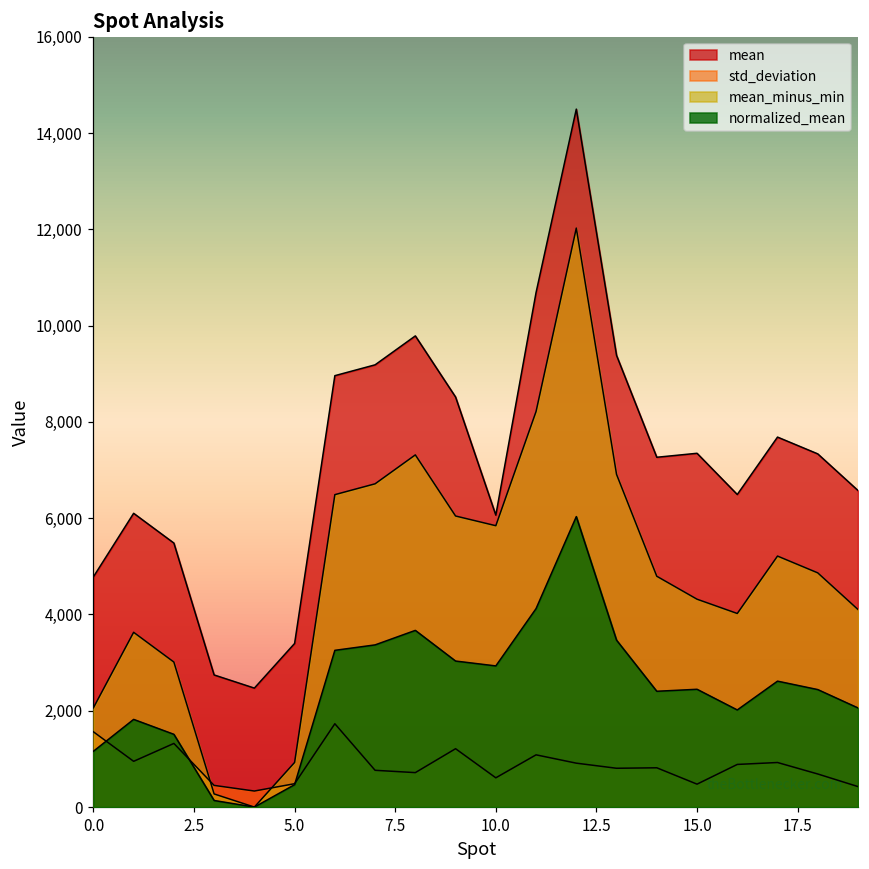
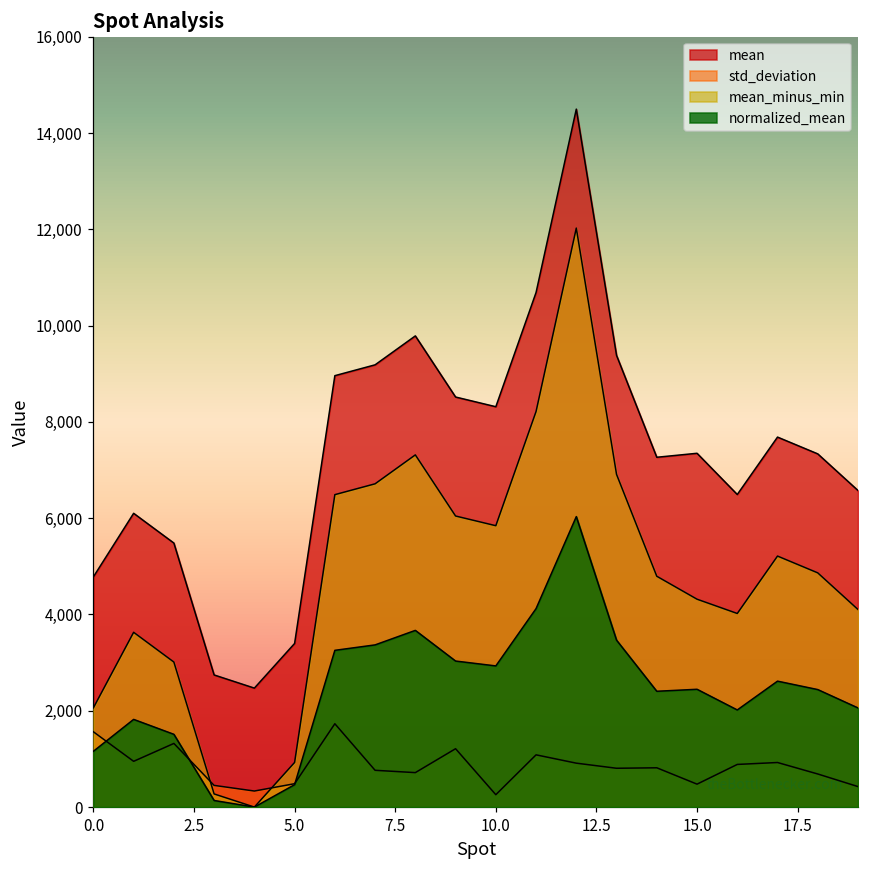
  {
    "mean": {
      "0.0": "4,800",
      "5.0": "3,400",
-     "10.0": "6,100",
+     "10.0": "8,300",
      "15.0": "7,300"
    },
    "std_deviation": {
      "0.0": "1,600",
-     "10.0": "600",
+     "10.0": "300",
      "15.0": "500"
    },
    "mean_minus_min": {
      "0.0": "2,100",
      "5.0": "900",
      "10.0": "5,800",
      "15.0": "4,300"
    },
    "normalized_mean": {
      "0.0": "1,200",
      "10.0": "2,900",
      "15.0": "2,400"
    }
  }
